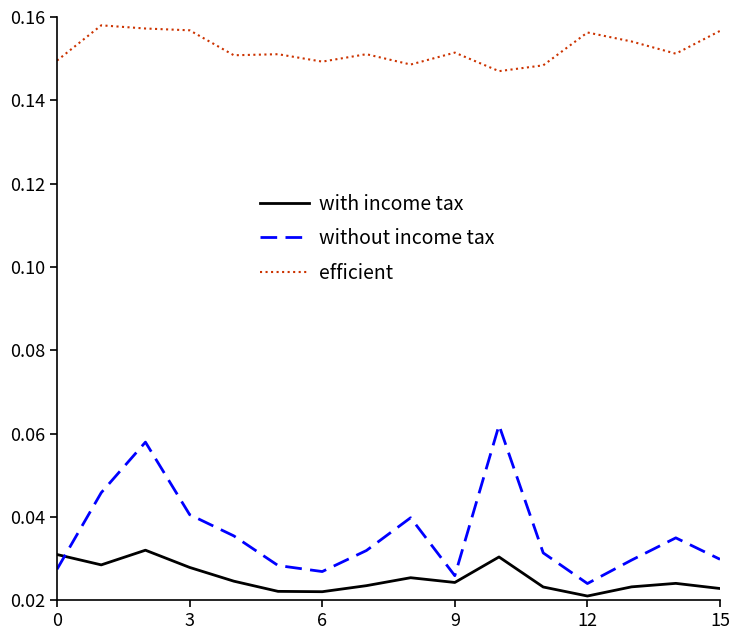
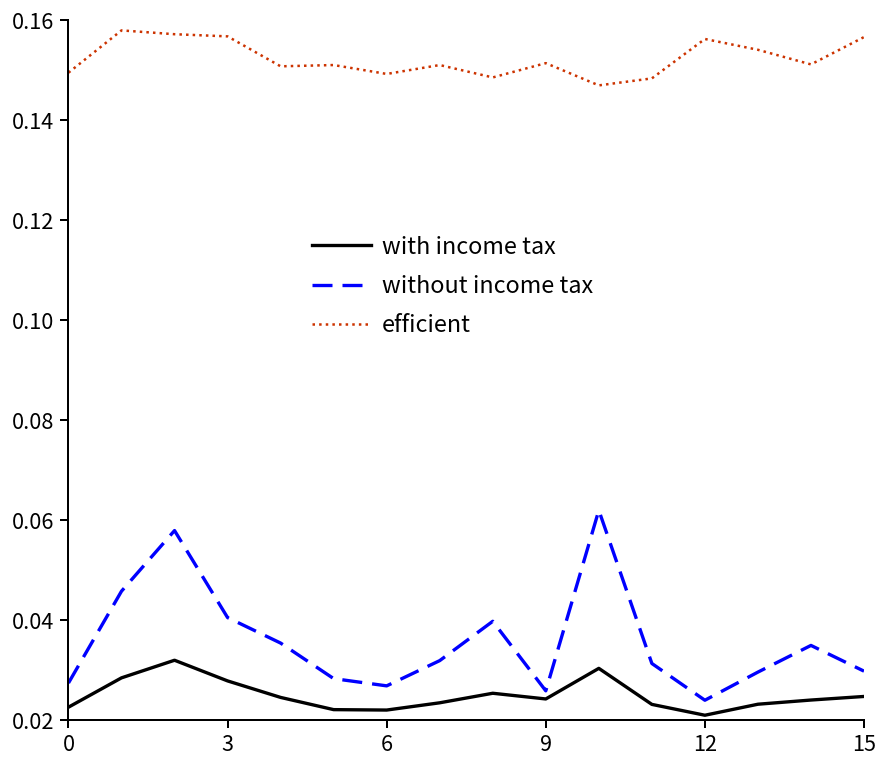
  {
    "with income tax": {
-     "0": 0.031,
+     "0": 0.023,
      "3": 0.028,
      "6": 0.022,
      "9": 0.024,
      "12": 0.021,
-     "15": 0.023
+     "15": 0.025
    },
    "without income tax": {
      "0": 0.027,
      "3": 0.041,
      "6": 0.027,
      "9": 0.026,
      "12": 0.024,
      "15": 0.030
    },
    "efficient": {
      "0": 0.150,
      "3": 0.157,
      "6": 0.149,
      "9": 0.151,
      "12": 0.156,
      "15": 0.157
    }
  }
